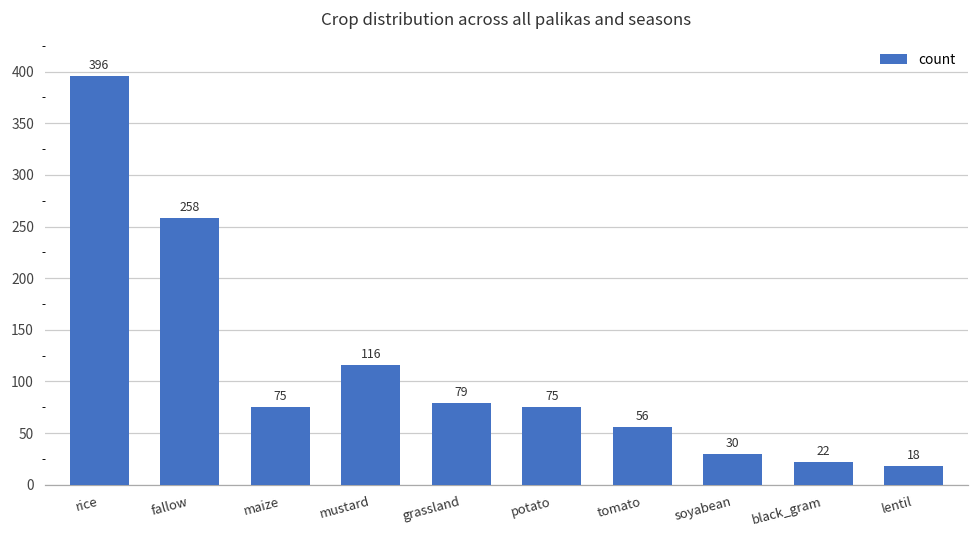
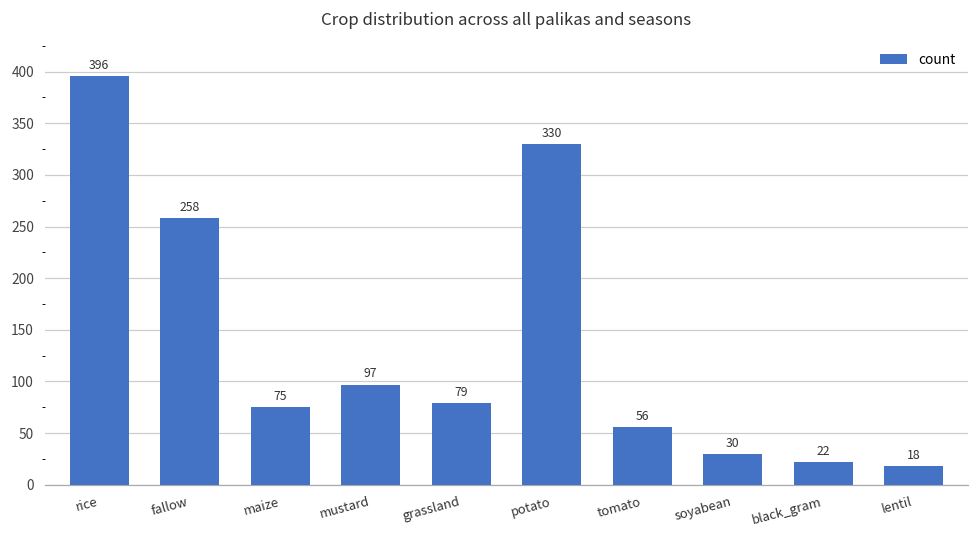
  {
    "rice": 396,
    "fallow": 258,
    "maize": 75,
-   "mustard": 116,
+   "mustard": 97,
    "grassland": 79,
-   "potato": 75,
+   "potato": 330,
    "tomato": 56,
    "soyabean": 30,
    "black_gram": 22,
    "lentil": 18
  }
